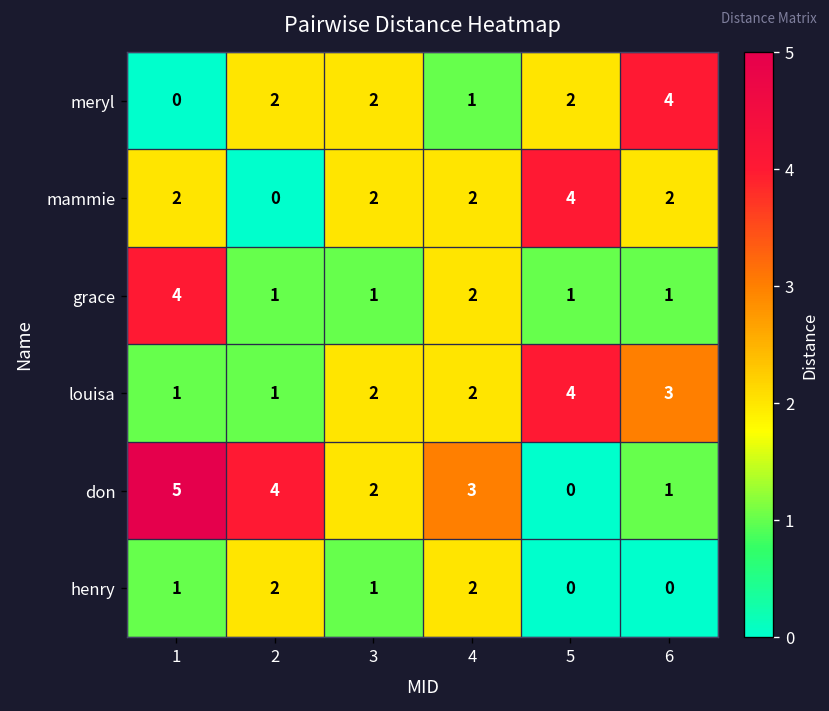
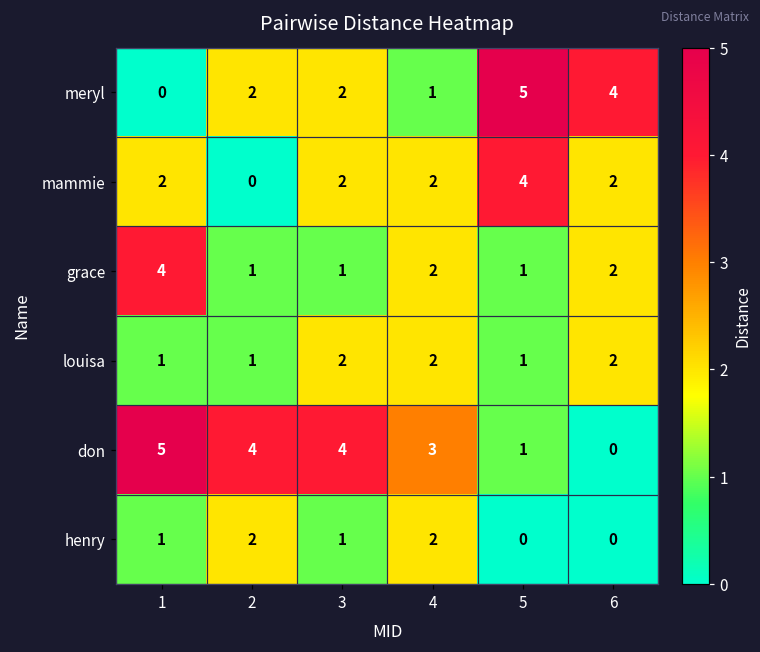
  {
    "meryl": {
      "1": 0,
      "2": 2,
      "3": 2,
      "4": 1,
-     "5": 2,
+     "5": 5,
      "6": 4
    },
    "mammie": {
      "1": 2,
      "2": 0,
      "3": 2,
      "4": 2,
      "5": 4,
      "6": 2
    },
    "grace": {
      "1": 4,
      "2": 1,
      "3": 1,
      "4": 2,
      "5": 1,
-     "6": 1
+     "6": 2
    },
    "louisa": {
      "1": 1,
      "2": 1,
      "3": 2,
      "4": 2,
-     "5": 4,
-     "6": 3
+     "5": 1,
+     "6": 2
    },
    "don": {
      "1": 5,
      "2": 4,
-     "3": 2,
+     "3": 4,
      "4": 3,
-     "5": 0,
-     "6": 1
+     "5": 1,
+     "6": 0
    },
    "henry": {
      "1": 1,
      "2": 2,
      "3": 1,
      "4": 2,
      "5": 0,
      "6": 0
    }
  }
